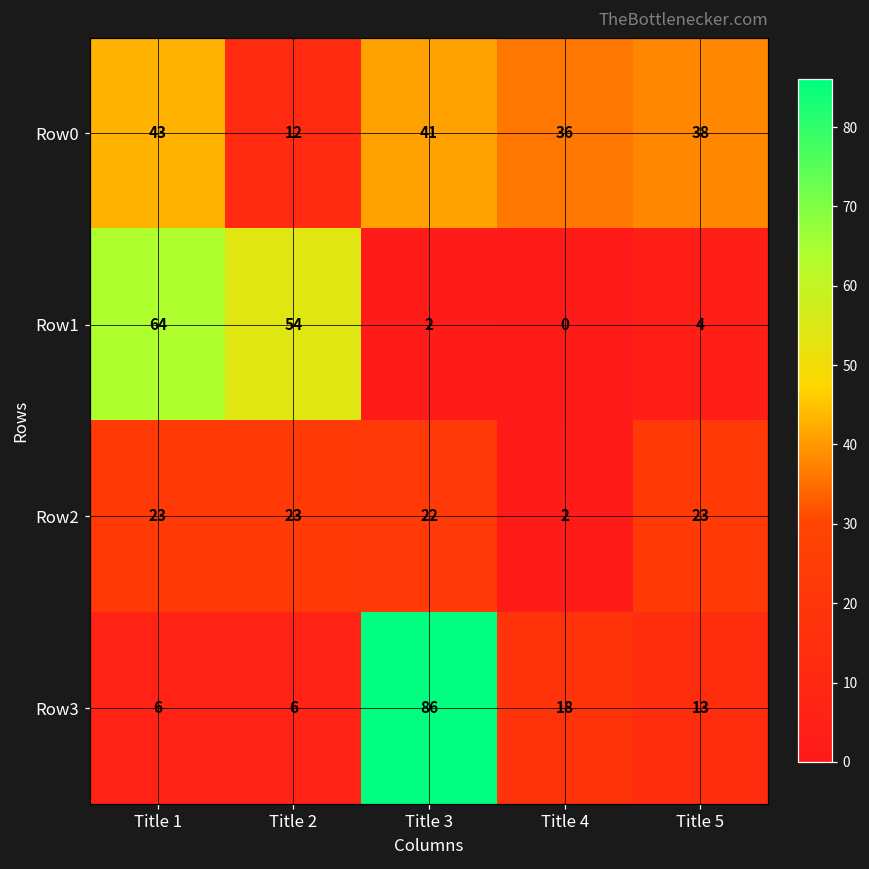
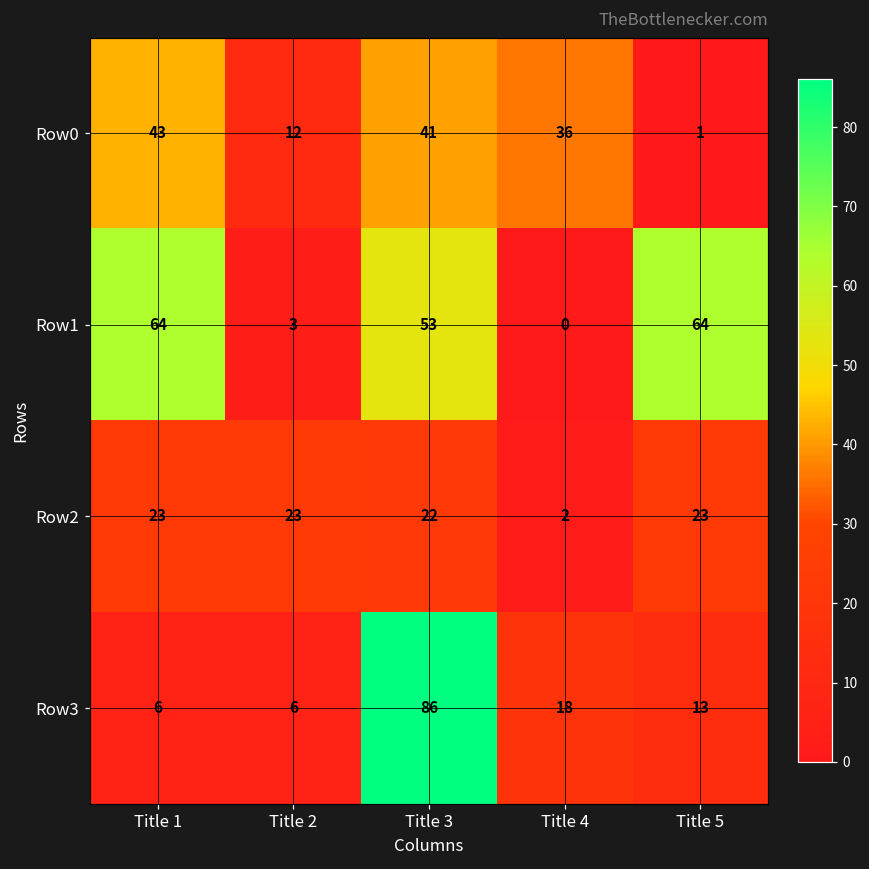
  {
    "Row0": {
      "Title 1": 43,
      "Title 2": 12,
      "Title 3": 41,
      "Title 4": 36,
-     "Title 5": 38
+     "Title 5": 1
    },
    "Row1": {
      "Title 1": 64,
-     "Title 2": 54,
-     "Title 3": 2,
+     "Title 2": 3,
+     "Title 3": 53,
      "Title 4": 0,
-     "Title 5": 4
+     "Title 5": 64
    },
    "Row2": {
      "Title 1": 23,
      "Title 2": 23,
      "Title 3": 22,
      "Title 4": 2,
      "Title 5": 23
    },
    "Row3": {
      "Title 1": 6,
      "Title 2": 6,
      "Title 3": 86,
      "Title 4": 18,
      "Title 5": 13
    }
  }
